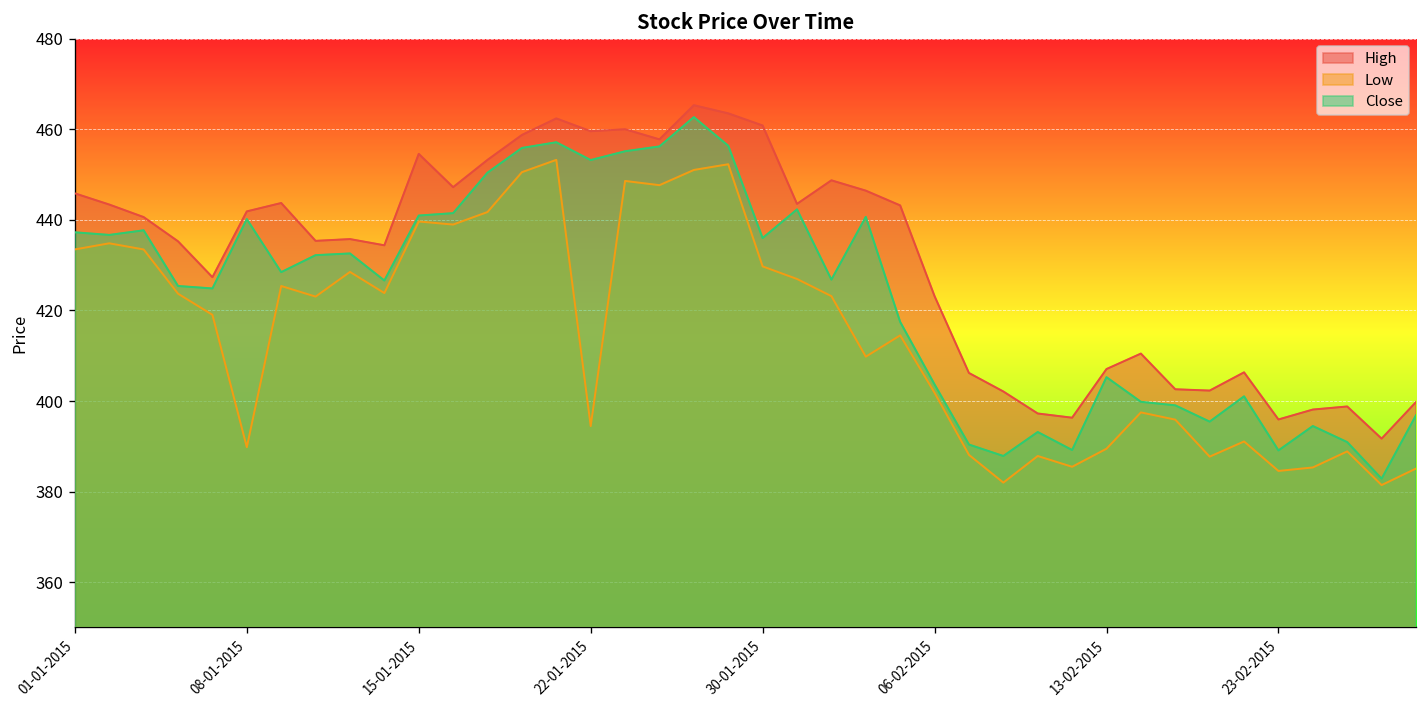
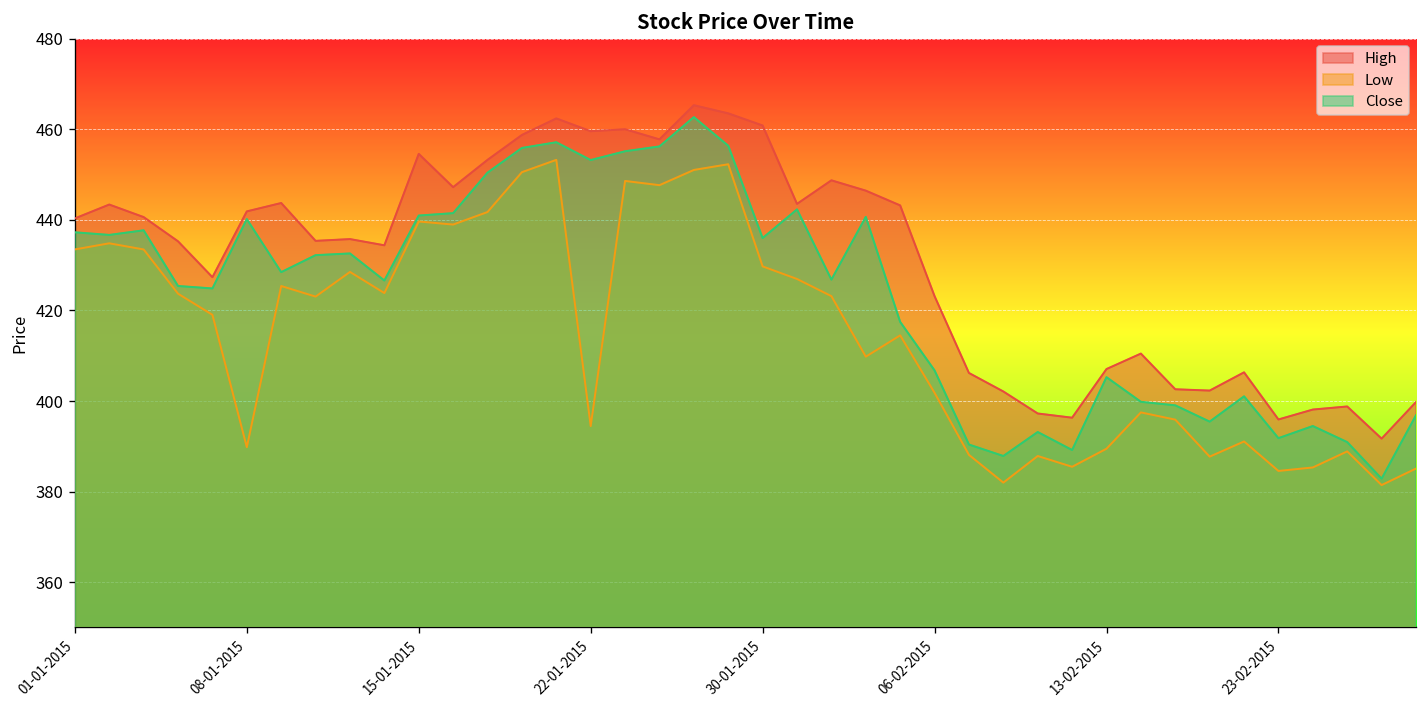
  {
    "High": {
-     "01-01-2015": 446,
+     "01-01-2015": 440,
      "08-01-2015": 442,
      "15-01-2015": 455,
      "22-01-2015": 460,
      "30-01-2015": 461,
      "06-02-2015": 423,
      "13-02-2015": 407,
      "23-02-2015": 396
    },
    "Low": {
      "01-01-2015": 433,
      "08-01-2015": 390,
      "15-01-2015": 440,
      "22-01-2015": 394,
      "30-01-2015": 430,
      "06-02-2015": 402,
      "13-02-2015": 389,
      "23-02-2015": 385
    },
    "Close": {
      "01-01-2015": 437,
      "08-01-2015": 440,
      "15-01-2015": 441,
      "22-01-2015": 453,
      "30-01-2015": 436,
-     "06-02-2015": 404,
+     "06-02-2015": 407,
      "13-02-2015": 405,
-     "23-02-2015": 389
+     "23-02-2015": 392
    }
  }
